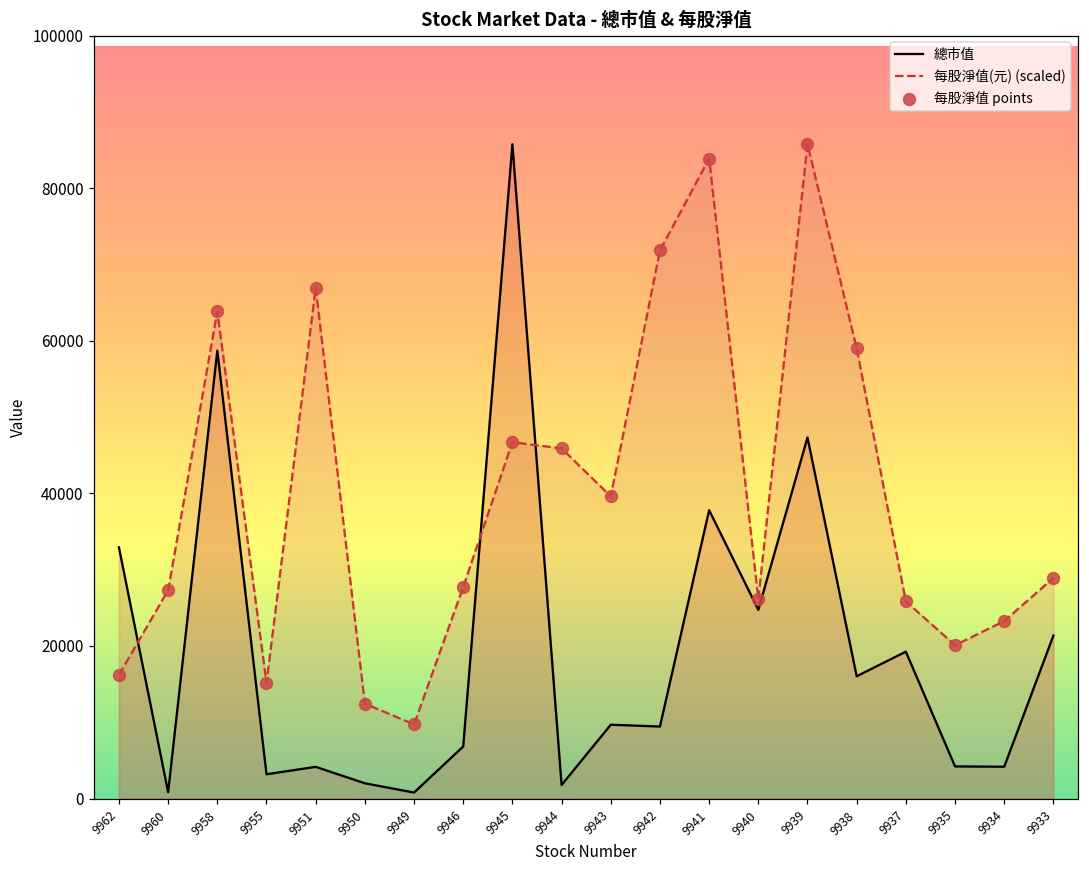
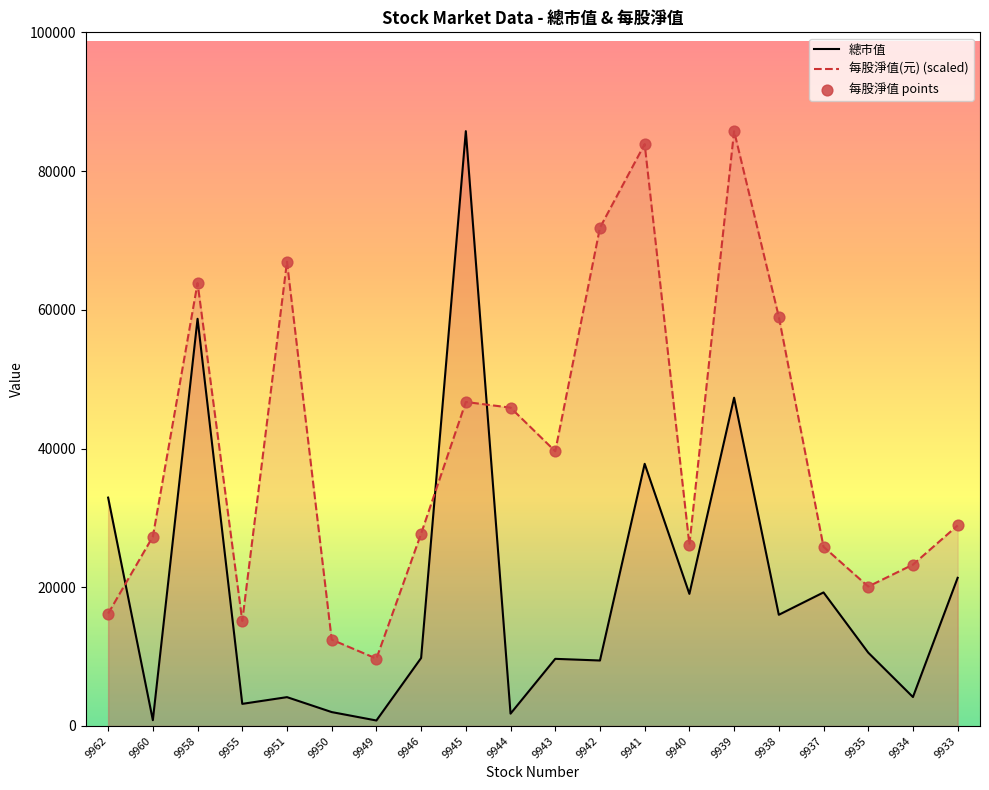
  {
    "總市值": {
      "9962": 33000,
      "9960": 1000,
      "9958": 59000,
      "9955": 3000,
      "9951": 4000,
      "9950": 2000,
      "9949": 1000,
-     "9946": 7000,
+     "9946": 10000,
      "9945": 86000,
      "9944": 2000,
      "9943": 10000,
      "9942": 9000,
      "9941": 38000,
-     "9940": 25000,
+     "9940": 19000,
      "9939": 47000,
      "9938": 16000,
      "9937": 19000,
-     "9935": 4000,
+     "9935": 11000,
      "9934": 4000,
      "9933": 21000
    },
    "每股淨值 points": {
      "9962": 16000,
      "9960": 27000,
      "9958": 64000,
      "9955": 15000,
      "9951": 67000,
      "9950": 12000,
      "9949": 10000,
      "9946": 28000,
      "9945": 47000,
      "9944": 46000,
      "9943": 40000,
      "9942": 72000,
      "9941": 84000,
      "9940": 26000,
      "9939": 86000,
      "9938": 59000,
      "9937": 26000,
      "9935": 20000,
      "9934": 23000,
      "9933": 29000
    }
  }
